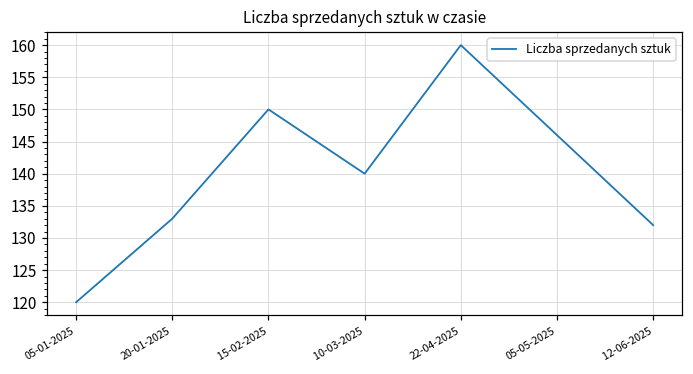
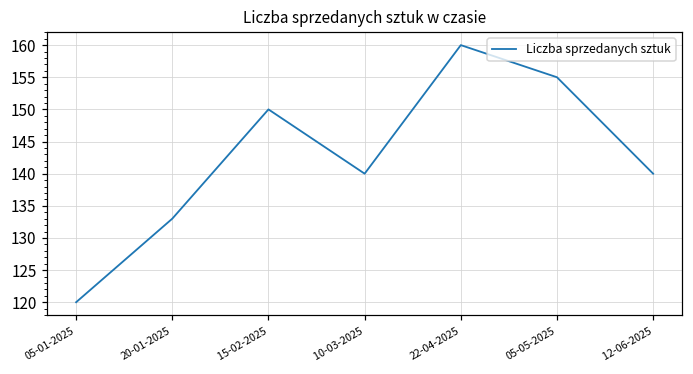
  {
    "05-01-2025": 120,
    "20-01-2025": 133,
    "15-02-2025": 150,
    "10-03-2025": 140,
    "22-04-2025": 160,
-   "05-05-2025": 146,
-   "12-06-2025": 132
+   "05-05-2025": 155,
+   "12-06-2025": 140
  }
